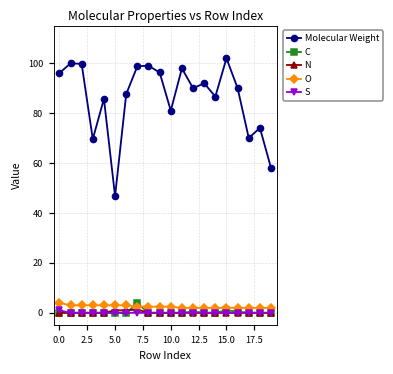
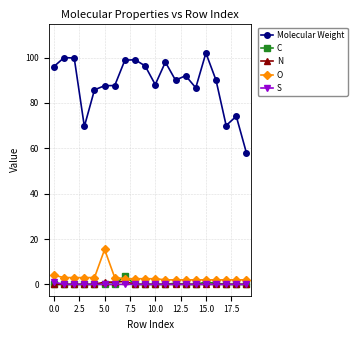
  {
    "Molecular Weight": {
      "0.0": 96,
-     "5.0": 47,
-     "10.0": 81,
+     "5.0": 88,
+     "10.0": 88,
      "15.0": 102
    },
    "O": {
      "0.0": 4,
-     "5.0": 3,
+     "5.0": 15,
      "10.0": 3
    }
  }
